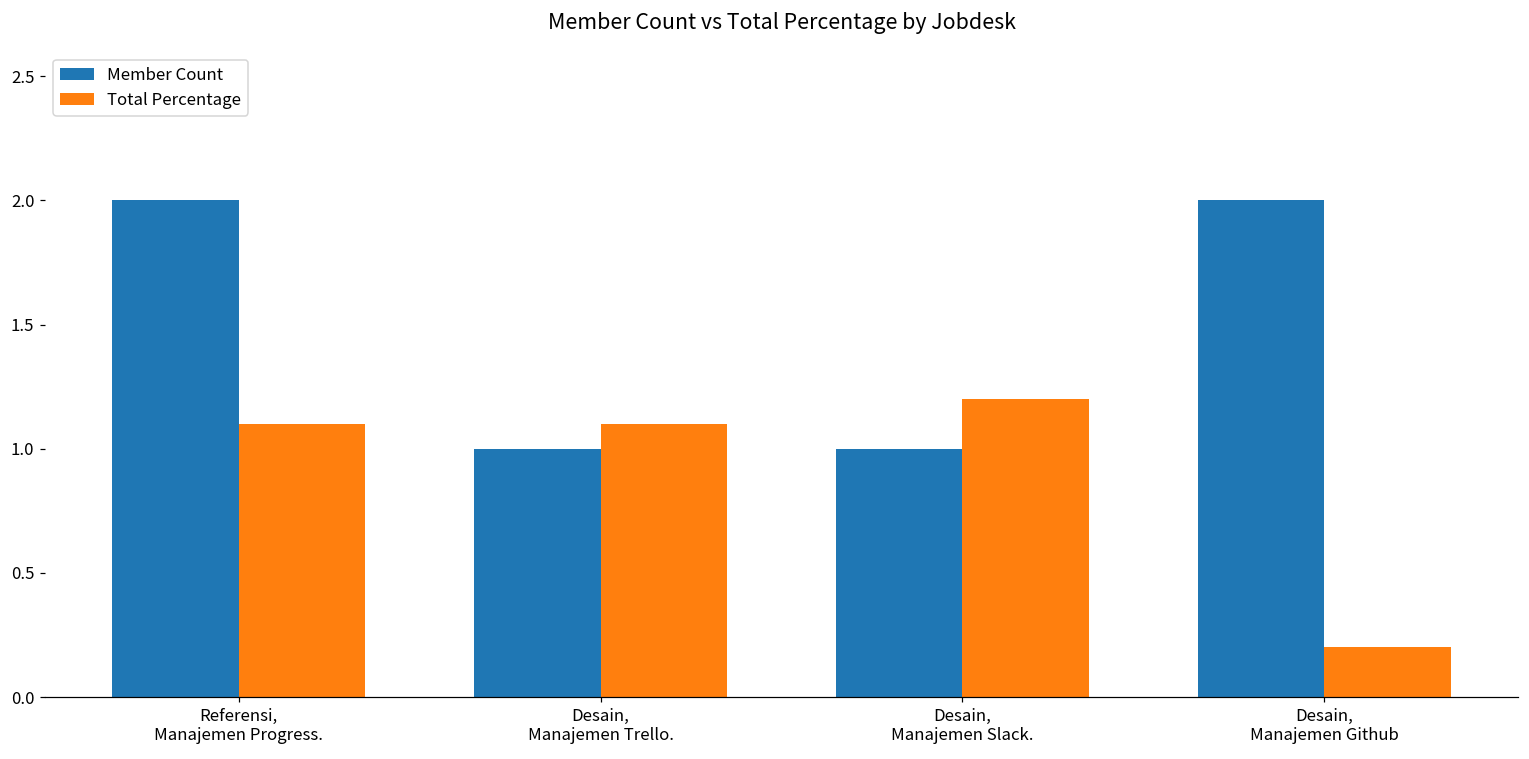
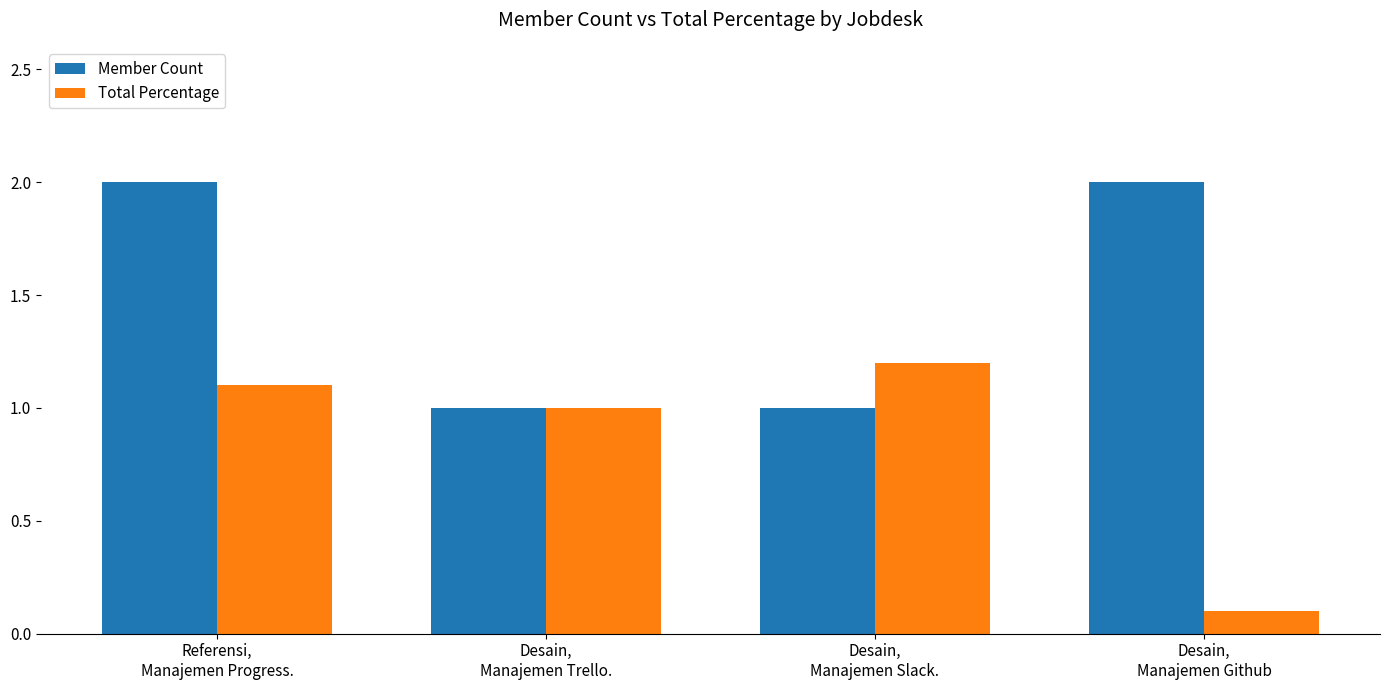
  {
    "Member Count": {
      "Referensi, Manajemen Progress.": 2.0,
      "Desain, Manajemen Trello.": 1.0,
      "Desain, Manajemen Slack.": 1.0,
      "Desain, Manajemen Github": 2.0
    },
    "Total Percentage": {
      "Referensi, Manajemen Progress.": 1.1,
-     "Desain, Manajemen Trello.": 1.1,
+     "Desain, Manajemen Trello.": 1.0,
      "Desain, Manajemen Slack.": 1.2,
-     "Desain, Manajemen Github": 0.2
+     "Desain, Manajemen Github": 0.1
    }
  }
